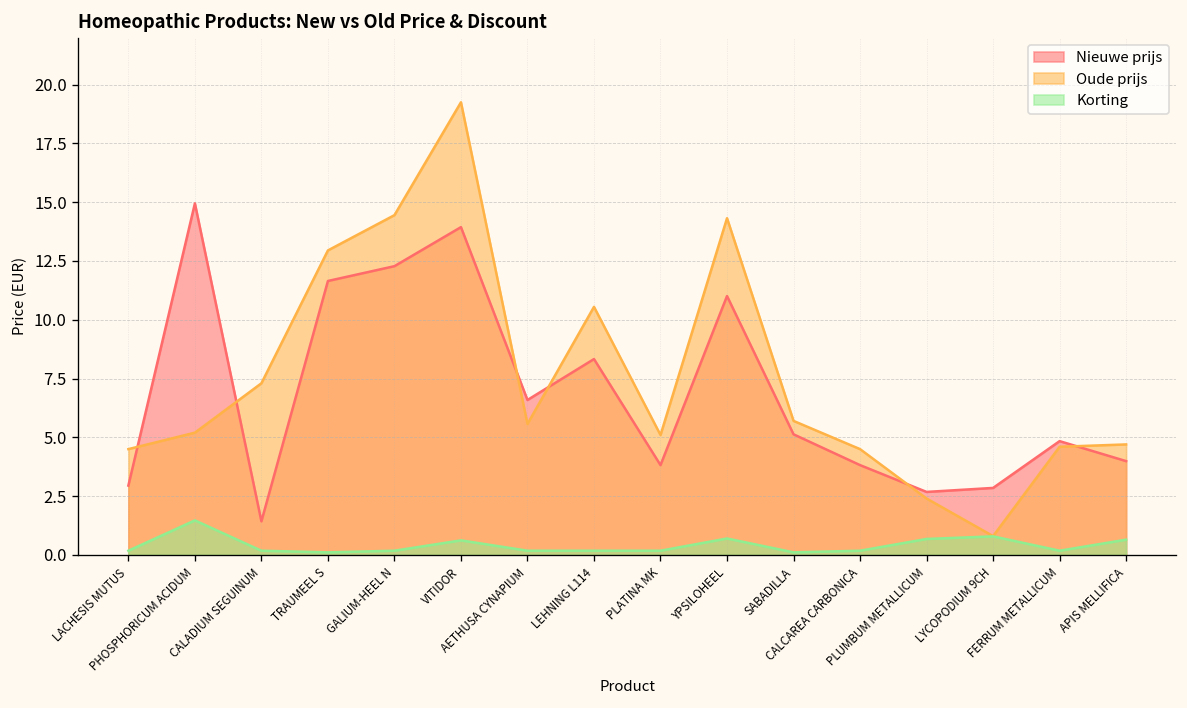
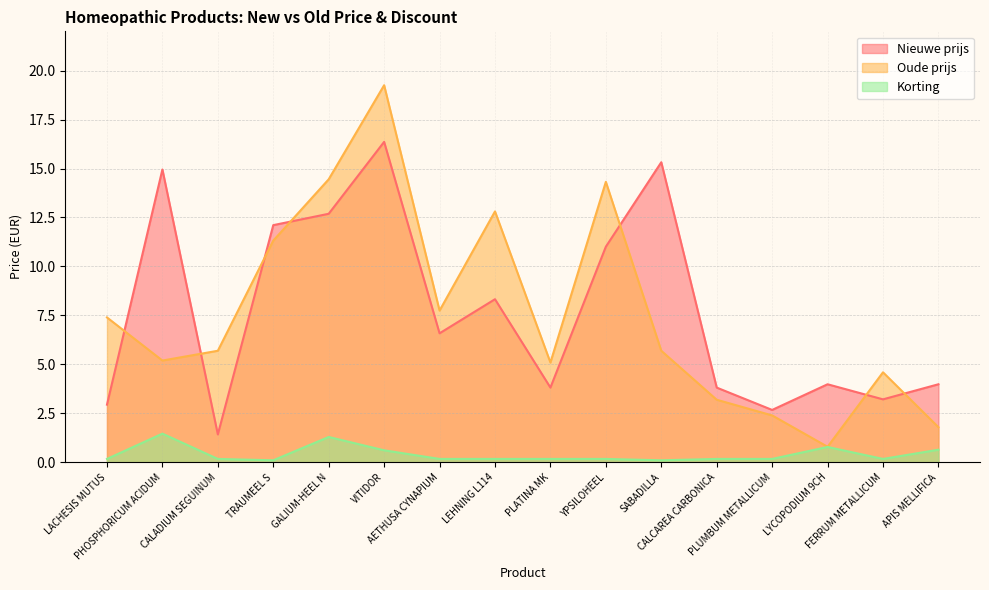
  {
    "Nieuwe prijs": {
      "LACHESIS MUTUS": 3.0,
      "PHOSPHORICUM ACIDUM": 15.0,
      "CALADIUM SEGUINUM": 1.4,
-     "TRAUMEEL S": 11.7,
-     "GALIUM-HEEL N": 12.3,
-     "VITIDOR": 13.9,
+     "TRAUMEEL S": 12.1,
+     "GALIUM-HEEL N": 12.7,
+     "VITIDOR": 16.4,
      "AETHUSA CYNAPIUM": 6.6,
      "LEHNING L114": 8.3,
      "PLATINA MK": 3.8,
      "YPSILOHEEL": 11.0,
-     "SABADILLA": 5.1,
+     "SABADILLA": 15.3,
      "CALCAREA CARBONICA": 3.8,
      "PLUMBUM METALLICUM": 2.7,
-     "LYCOPODIUM 9CH": 2.9,
-     "FERRUM METALLICUM": 4.8,
+     "LYCOPODIUM 9CH": 4.0,
+     "FERRUM METALLICUM": 3.2,
      "APIS MELLIFICA": 4.0
    },
    "Oude prijs": {
-     "LACHESIS MUTUS": 4.5,
+     "LACHESIS MUTUS": 7.4,
      "PHOSPHORICUM ACIDUM": 5.2,
-     "CALADIUM SEGUINUM": 7.3,
-     "TRAUMEEL S": 13.0,
+     "CALADIUM SEGUINUM": 5.7,
+     "TRAUMEEL S": 11.3,
      "GALIUM-HEEL N": 14.5,
      "VITIDOR": 19.3,
-     "AETHUSA CYNAPIUM": 5.6,
-     "LEHNING L114": 10.6,
+     "AETHUSA CYNAPIUM": 7.8,
+     "LEHNING L114": 12.8,
      "PLATINA MK": 5.1,
      "YPSILOHEEL": 14.3,
      "SABADILLA": 5.7,
-     "CALCAREA CARBONICA": 4.5,
+     "CALCAREA CARBONICA": 3.2,
      "PLUMBUM METALLICUM": 2.4,
      "FERRUM METALLICUM": 4.6,
-     "APIS MELLIFICA": 4.7
+     "APIS MELLIFICA": 1.8
    },
    "Korting": {
      "LACHESIS MUTUS": 0.2,
      "PHOSPHORICUM ACIDUM": 1.5,
      "CALADIUM SEGUINUM": 0.2,
      "TRAUMEEL S": 0.1,
-     "GALIUM-HEEL N": 0.2,
+     "GALIUM-HEEL N": 1.3,
      "VITIDOR": 0.6,
      "AETHUSA CYNAPIUM": 0.2,
      "LEHNING L114": 0.2,
      "PLATINA MK": 0.2,
-     "YPSILOHEEL": 0.7,
+     "YPSILOHEEL": 0.2,
      "SABADILLA": 0.1,
      "CALCAREA CARBONICA": 0.2,
-     "PLUMBUM METALLICUM": 0.7,
+     "PLUMBUM METALLICUM": 0.2,
      "FERRUM METALLICUM": 0.2,
      "APIS MELLIFICA": 0.7
    }
  }
